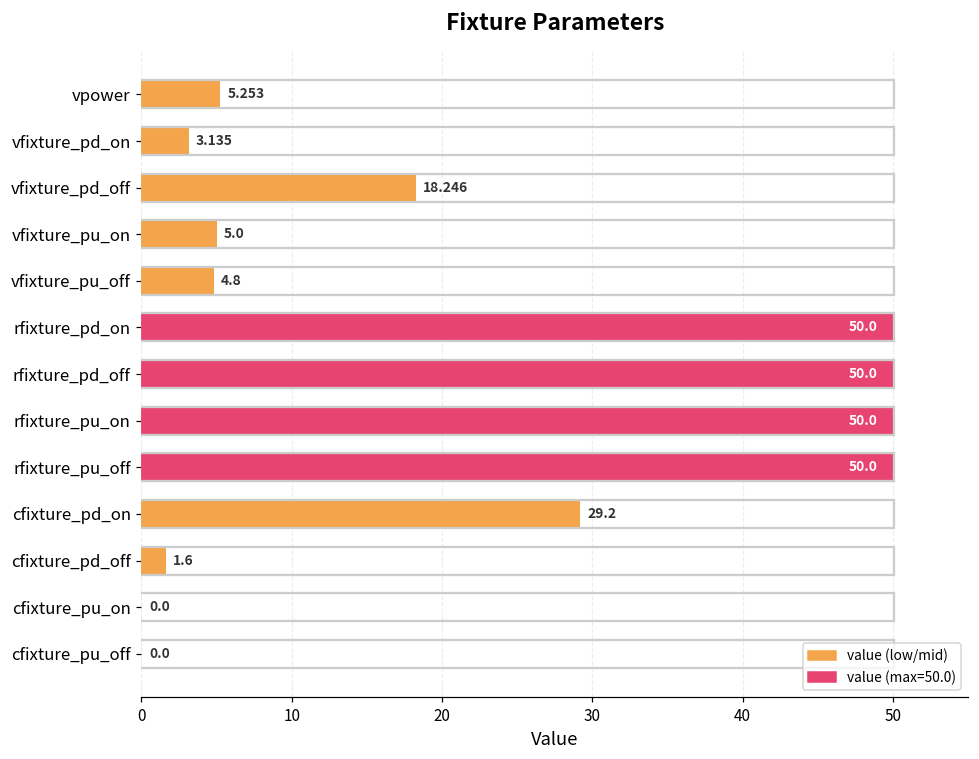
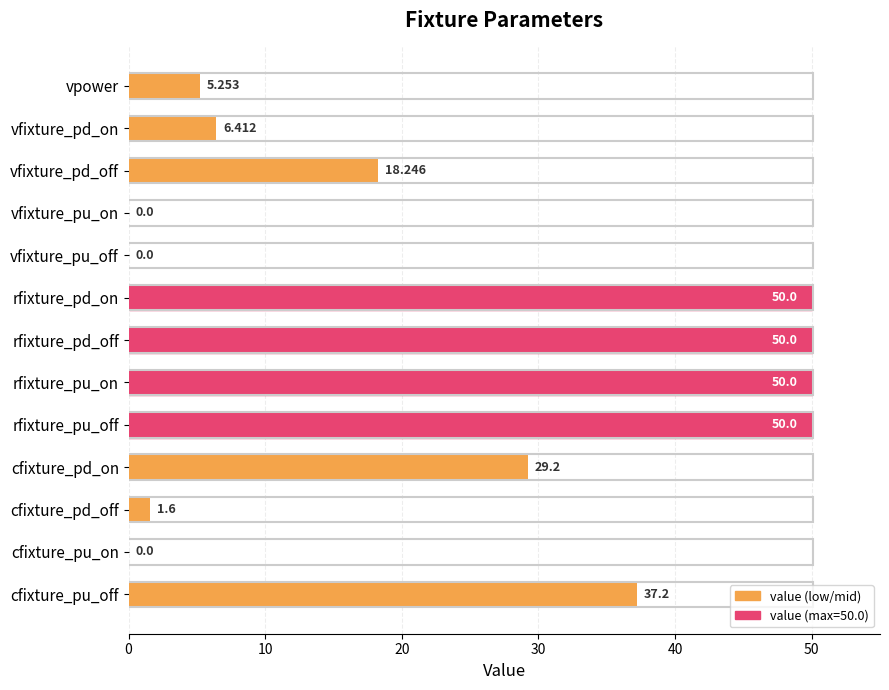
  {
    "vpower": 5.253,
-   "vfixture_pd_on": 3.135,
+   "vfixture_pd_on": 6.412,
    "vfixture_pd_off": 18.246,
-   "vfixture_pu_on": 5.0,
-   "vfixture_pu_off": 4.8,
+   "vfixture_pu_on": 0.0,
+   "vfixture_pu_off": 0.0,
    "rfixture_pd_on": 50.0,
    "rfixture_pd_off": 50.0,
    "rfixture_pu_on": 50.0,
    "rfixture_pu_off": 50.0,
    "cfixture_pd_on": 29.2,
    "cfixture_pd_off": 1.6,
    "cfixture_pu_on": 0.0,
-   "cfixture_pu_off": 0.0
+   "cfixture_pu_off": 37.2
  }
